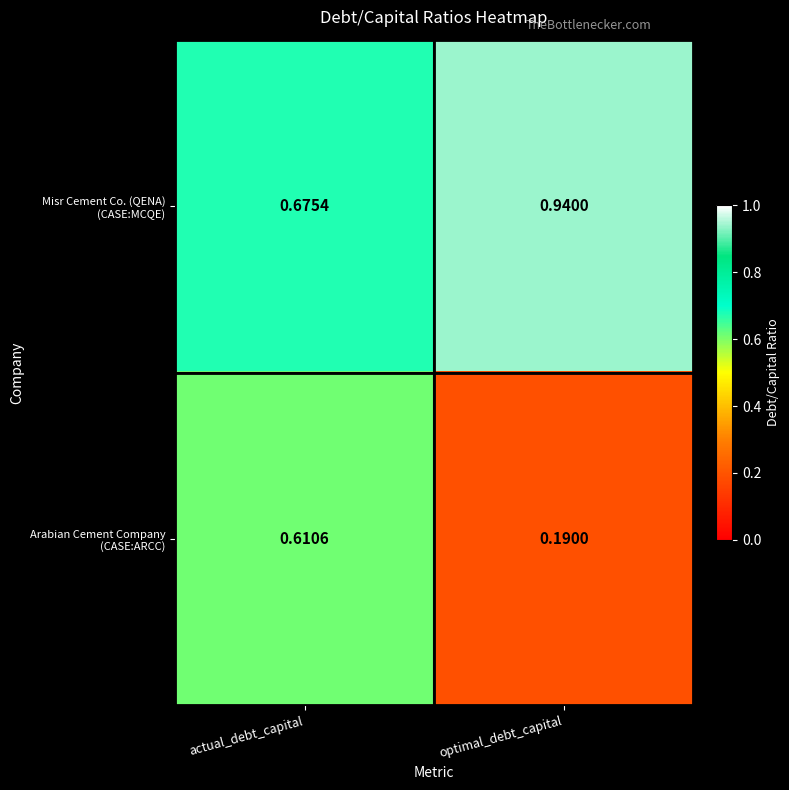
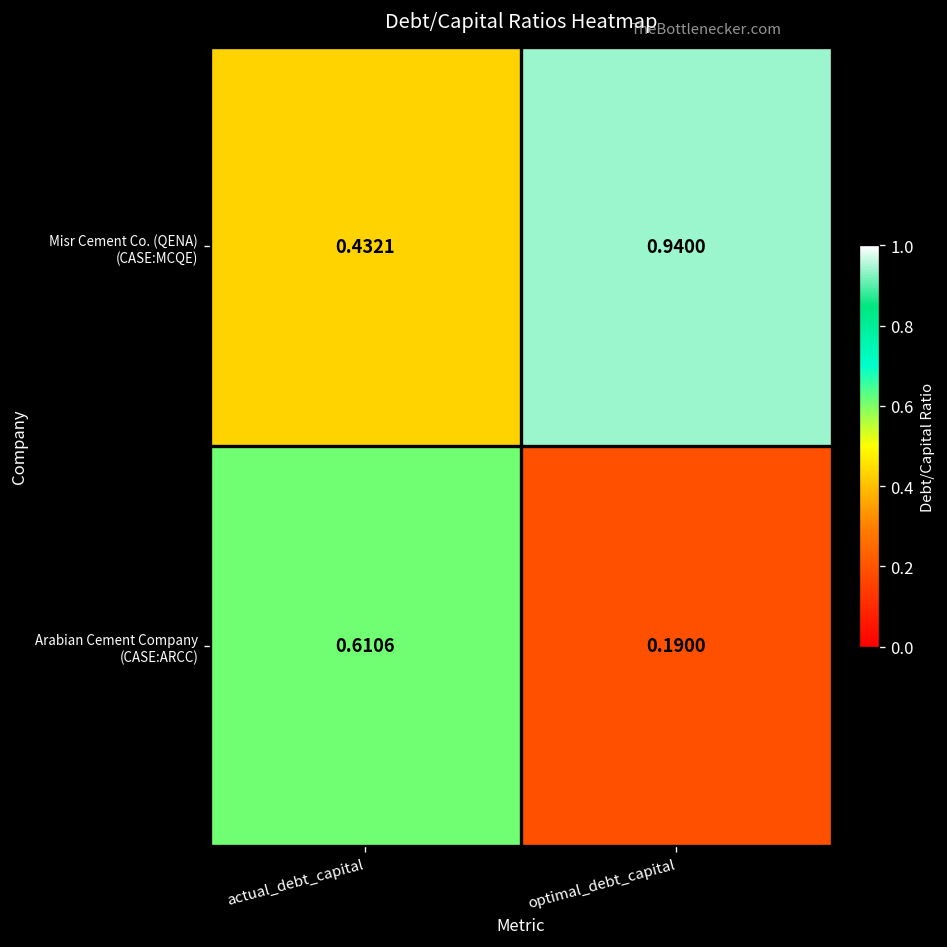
  {
    "Misr Cement Co. (QENA) (CASE:MCQE)": {
-     "actual_debt_capital": 0.6754,
+     "actual_debt_capital": 0.4321,
      "optimal_debt_capital": 0.9400
    },
    "Arabian Cement Company (CASE:ARCC)": {
      "actual_debt_capital": 0.6106,
      "optimal_debt_capital": 0.1900
    }
  }
